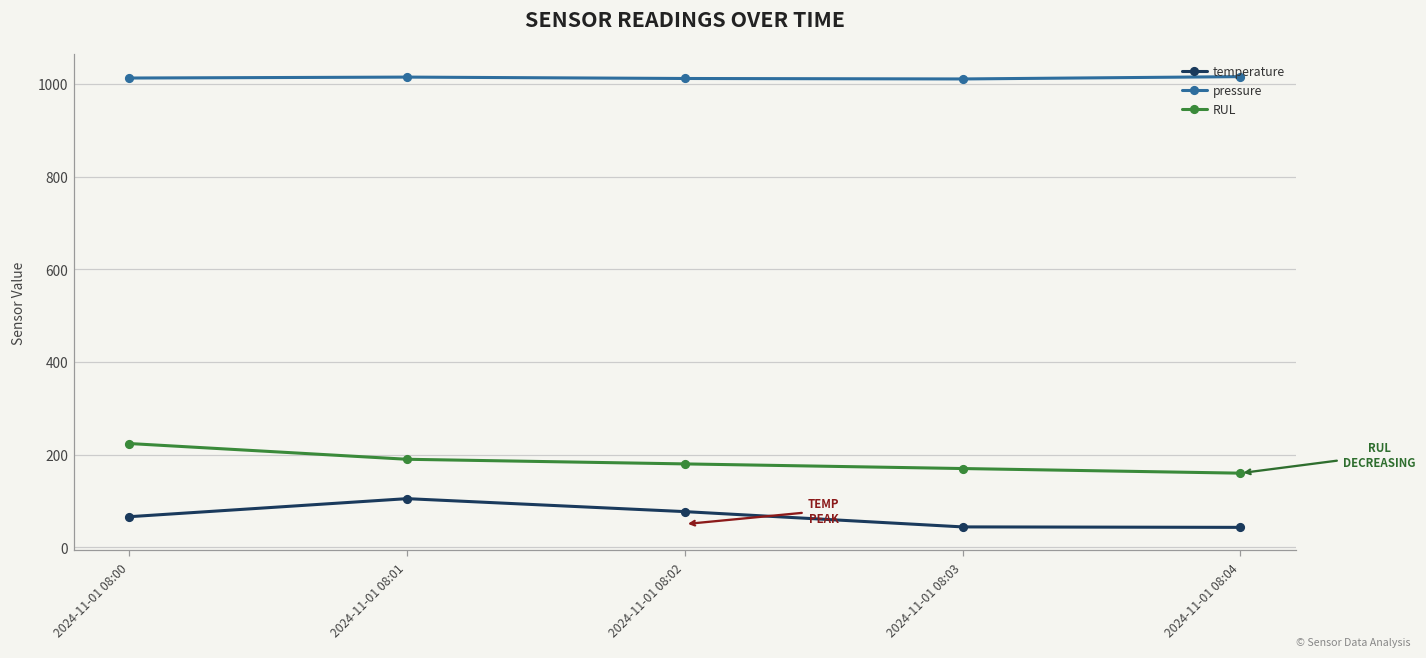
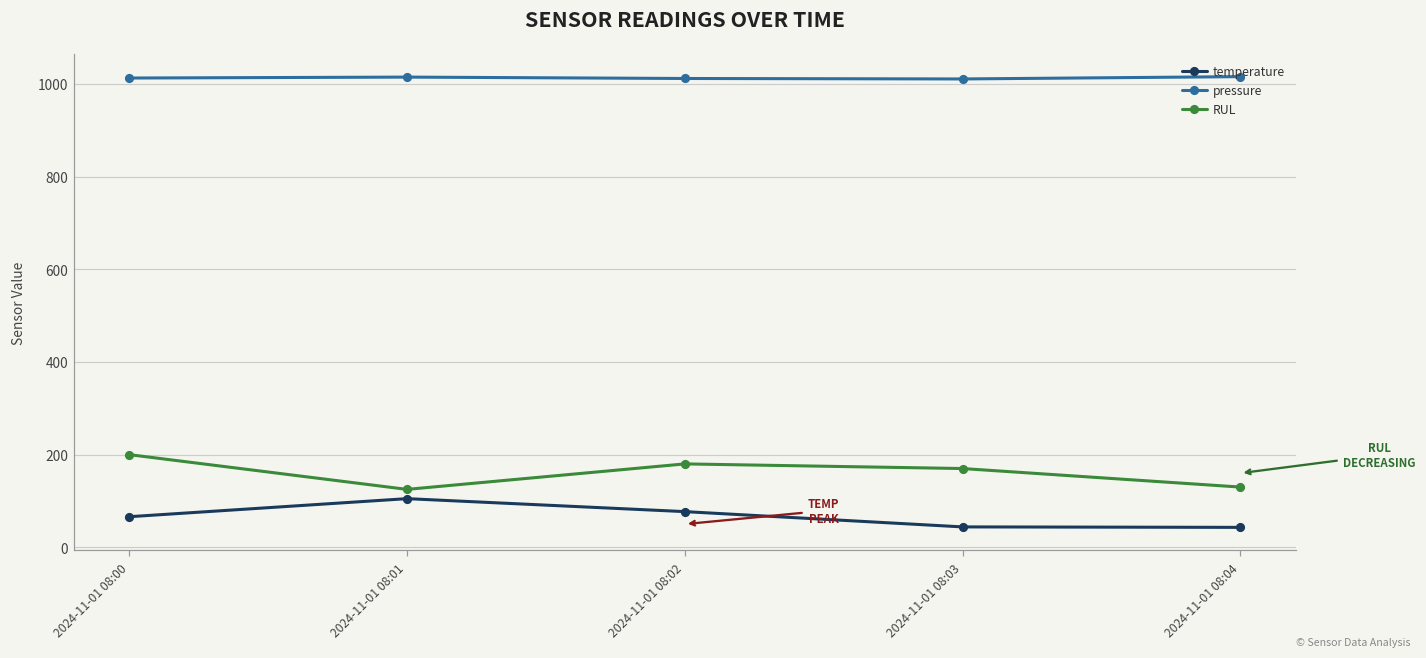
  {
    "temperature": {
      "2024-11-01 08:00": 70,
      "2024-11-01 08:01": 110,
      "2024-11-01 08:02": 80,
      "2024-11-01 08:03": 40,
      "2024-11-01 08:04": 40
    },
    "pressure": {
      "2024-11-01 08:00": 1010,
      "2024-11-01 08:01": 1020,
      "2024-11-01 08:02": 1010,
      "2024-11-01 08:03": 1010,
      "2024-11-01 08:04": 1020
    },
    "RUL": {
-     "2024-11-01 08:00": 220,
-     "2024-11-01 08:01": 190,
+     "2024-11-01 08:00": 200,
+     "2024-11-01 08:01": 130,
      "2024-11-01 08:02": 180,
      "2024-11-01 08:03": 170,
-     "2024-11-01 08:04": 160
+     "2024-11-01 08:04": 130
    }
  }
